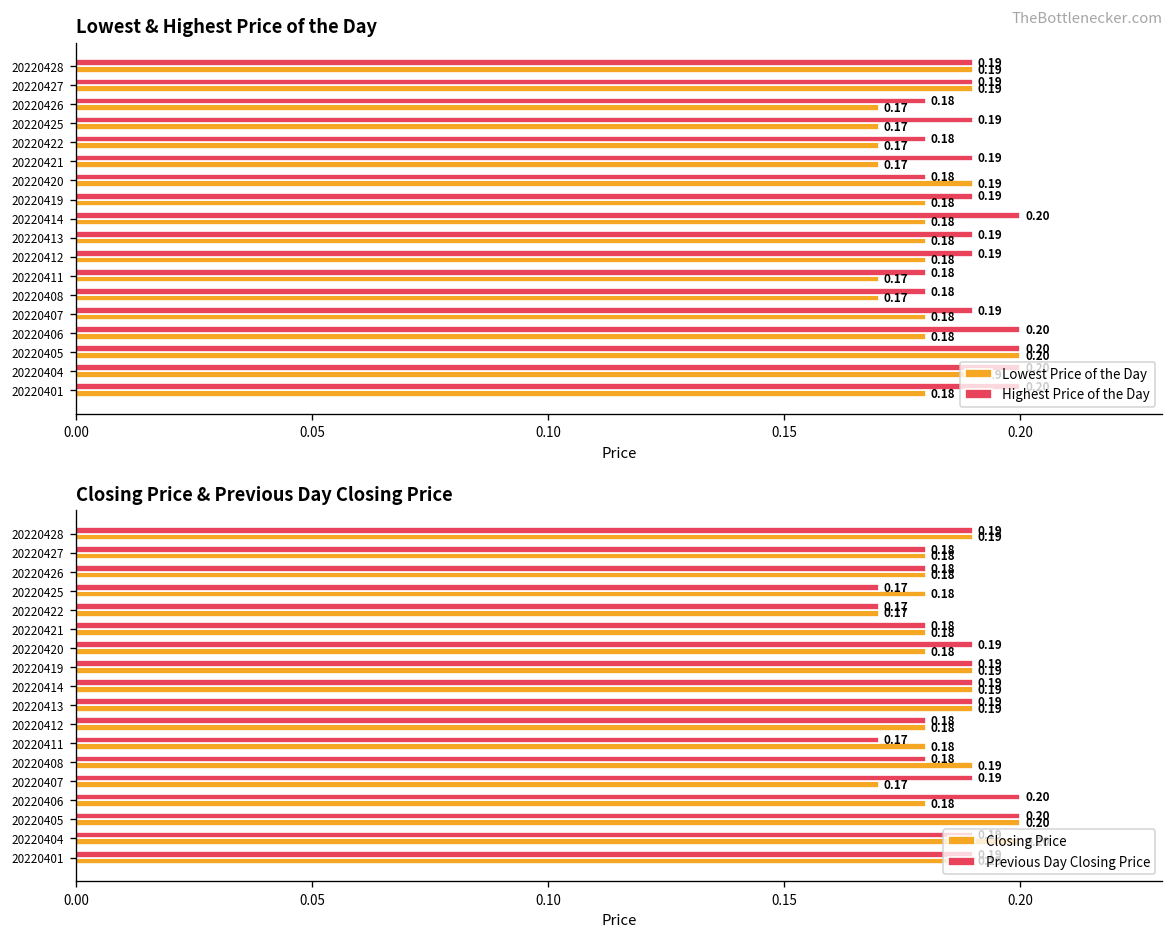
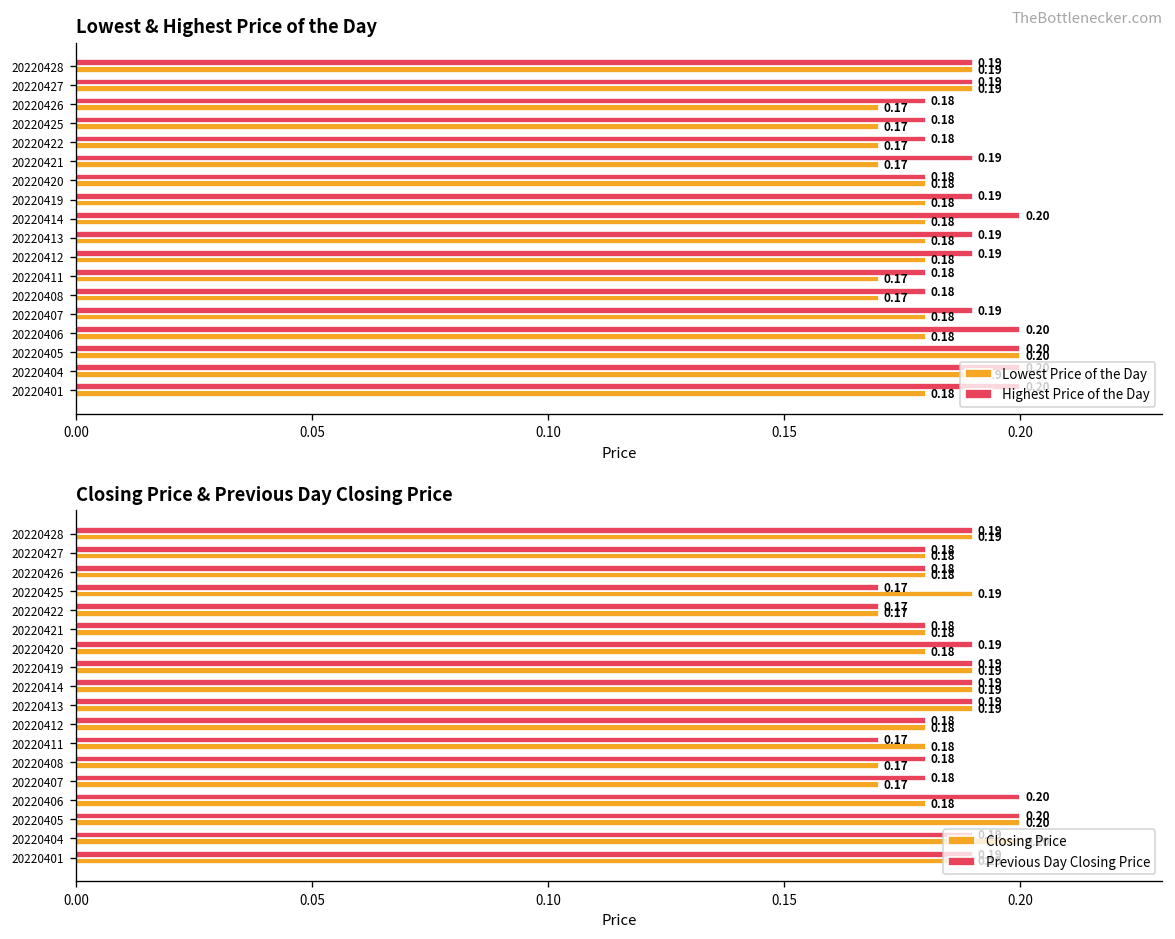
  {
    "Lowest & Highest Price of the Day": {
      "Lowest Price of the Day": {
        "20220426": 0.17,
        "20220425": 0.17,
        "20220422": 0.17,
        "20220421": 0.17,
-       "20220420": 0.19,
+       "20220420": 0.18,
        "20220419": 0.18,
        "20220414": 0.18,
        "20220413": 0.18,
        "20220412": 0.18,
        "20220411": 0.17,
        "20220408": 0.17,
        "20220407": 0.18,
        "20220406": 0.18,
        "20220401": 0.18
      },
      "Highest Price of the Day": {
        "20220426": 0.18,
-       "20220425": 0.19,
+       "20220425": 0.18,
        "20220422": 0.18,
        "20220421": 0.19,
        "20220420": 0.18,
        "20220419": 0.19,
        "20220414": 0.20,
        "20220413": 0.19,
        "20220412": 0.19,
        "20220411": 0.18,
        "20220408": 0.18,
        "20220407": 0.19,
        "20220406": 0.20
      }
    },
    "Closing Price & Previous Day Closing Price": {
      "Closing Price": {
-       "20220425": 0.18,
+       "20220425": 0.19,
        "20220420": 0.18,
        "20220411": 0.18,
-       "20220408": 0.19,
+       "20220408": 0.17,
        "20220407": 0.17,
        "20220406": 0.18
      },
      "Previous Day Closing Price": {
        "20220425": 0.17,
        "20220420": 0.19,
        "20220411": 0.17,
        "20220408": 0.18,
-       "20220407": 0.19,
+       "20220407": 0.18,
        "20220406": 0.20
      }
    }
  }
